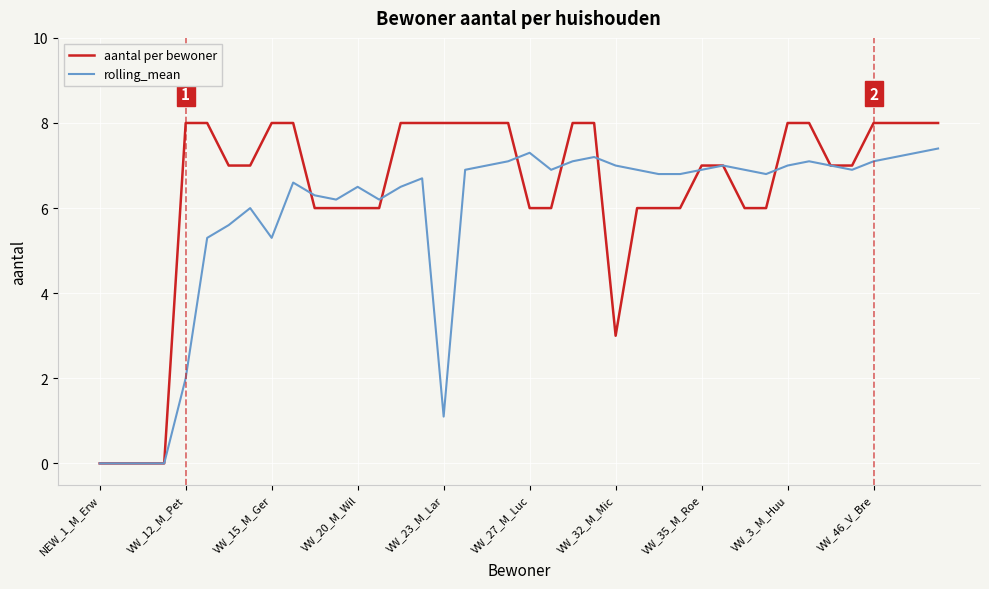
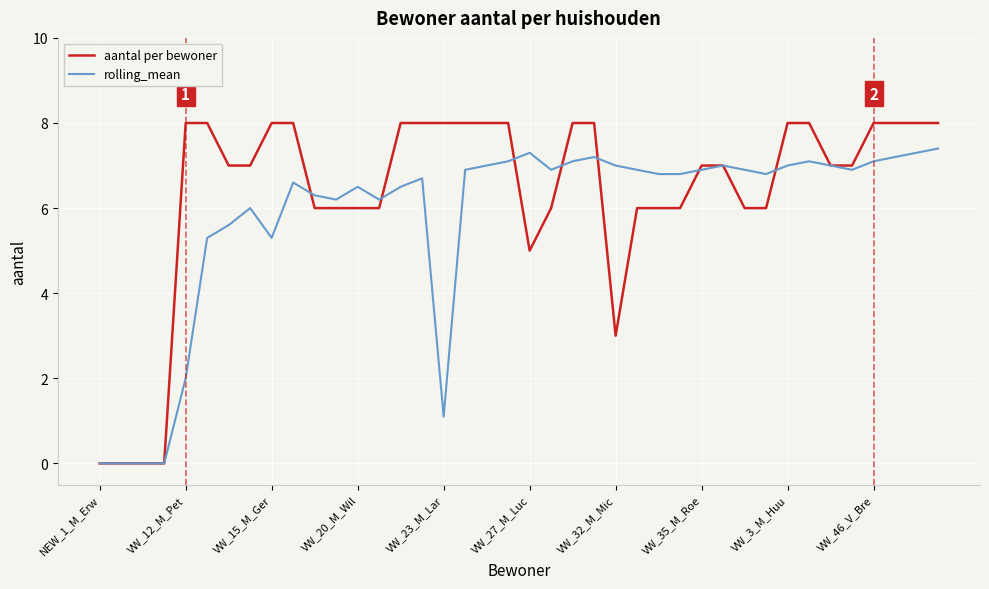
  {
    "aantal per bewoner": {
      "VW_15_M_Ger": 8,
      "VW_20_M_Wil": 6,
      "VW_23_M_Lar": 8,
-     "VW_27_M_Luc": 6,
+     "VW_27_M_Luc": 5,
      "VW_32_M_Mic": 3,
      "VW_35_M_Roe": 7,
      "VW_3_M_Huu": 8
    },
    "rolling_mean": {
      "VW_12_M_Pet": 2,
      "VW_15_M_Ger": 5.3,
      "VW_20_M_Wil": 6.5,
      "VW_23_M_Lar": 1.1,
      "VW_27_M_Luc": 7.3,
      "VW_32_M_Mic": 7,
      "VW_35_M_Roe": 6.9,
      "VW_3_M_Huu": 7,
      "VW_46_V_Bre": 7.1
    }
  }
